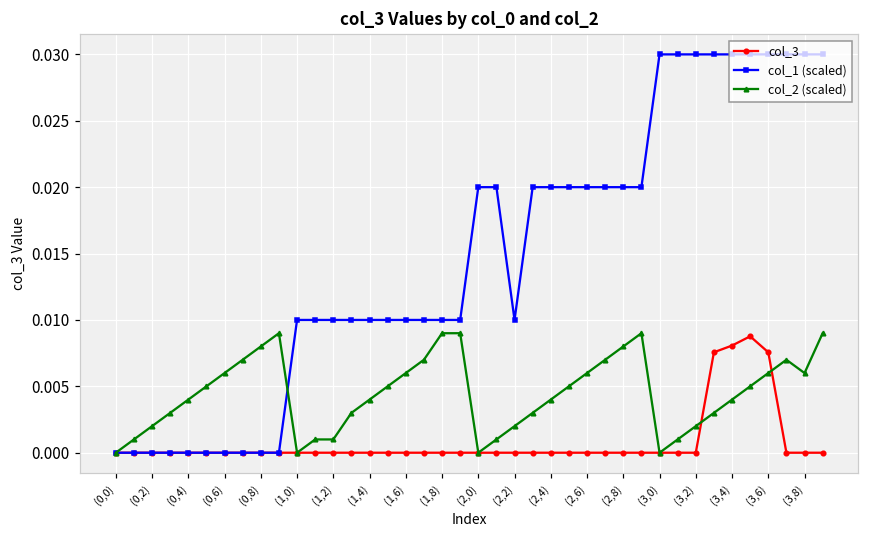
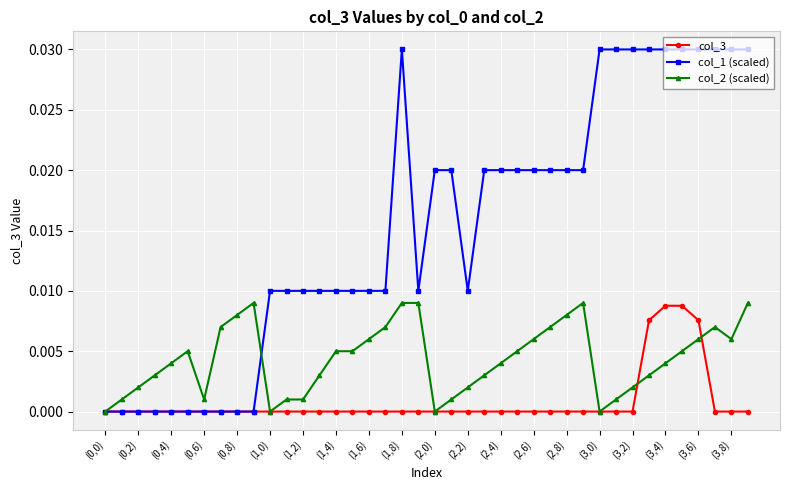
  {
    "col_3": {
      "(1,2)": 0.0000,
      "(1,4)": 0.0000,
      "(1,6)": 0.0000,
      "(1,8)": 0.0000,
      "(2,2)": 0.0000,
      "(2,4)": 0.0000,
      "(2,6)": 0.0000,
      "(2,8)": 0.0000,
      "(3,2)": 0.0000,
-     "(3,4)": 0.0081,
+     "(3,4)": 0.0088,
      "(3,6)": 0.0076,
      "(3,8)": 0.0000
    },
    "col_1 (scaled)": {
      "(1,0)": 0.0100,
      "(1,2)": 0.0100,
      "(1,4)": 0.0100,
      "(1,6)": 0.0100,
-     "(1,8)": 0.0100,
+     "(1,8)": 0.0300,
      "(2,0)": 0.0200,
      "(2,2)": 0.0100,
      "(2,4)": 0.0200,
      "(2,6)": 0.0200,
      "(2,8)": 0.0200,
      "(3,0)": 0.0300,
      "(3,2)": 0.0300
    },
    "col_2 (scaled)": {
      "(0,2)": 0.0020,
      "(0,4)": 0.0040,
-     "(0,6)": 0.0060,
+     "(0,6)": 0.0010,
      "(0,8)": 0.0080,
      "(1,2)": 0.0010,
-     "(1,4)": 0.0040,
+     "(1,4)": 0.0050,
      "(1,6)": 0.0060,
      "(1,8)": 0.0090,
      "(2,2)": 0.0020,
      "(2,4)": 0.0040,
      "(2,6)": 0.0060,
      "(2,8)": 0.0080,
      "(3,2)": 0.0020,
      "(3,4)": 0.0040,
      "(3,6)": 0.0060,
      "(3,8)": 0.0060
    }
  }
